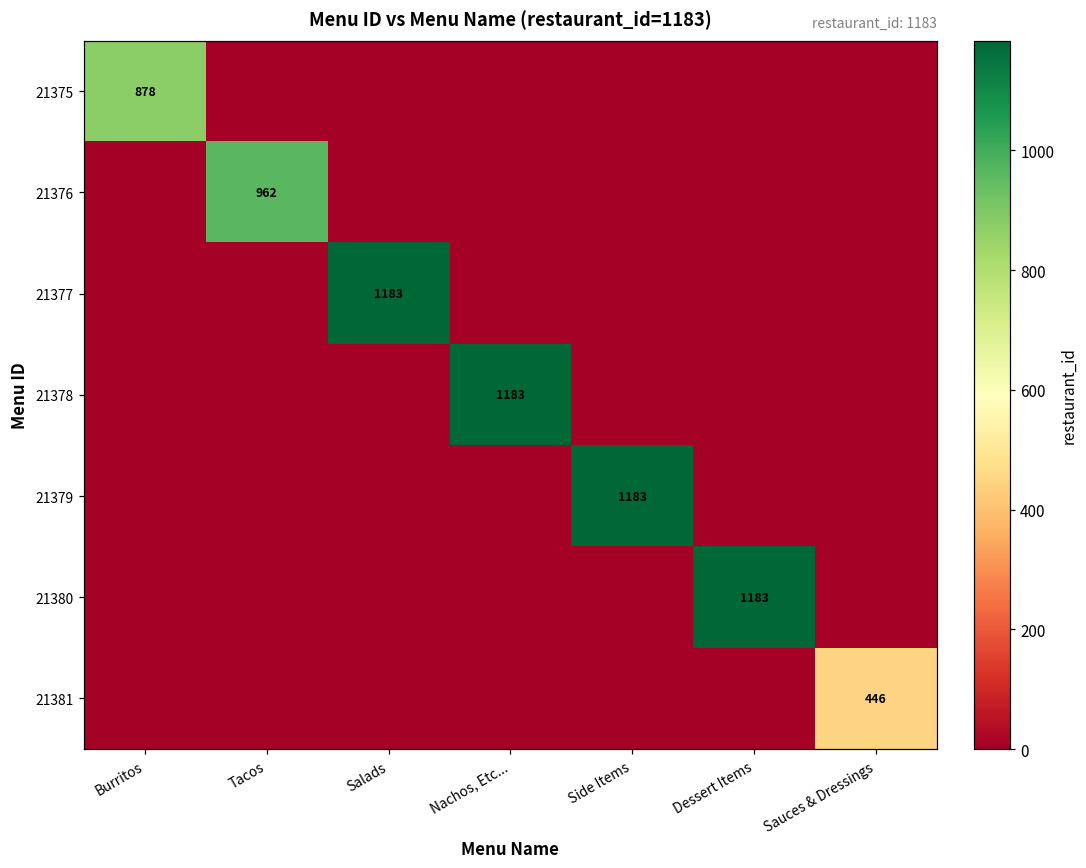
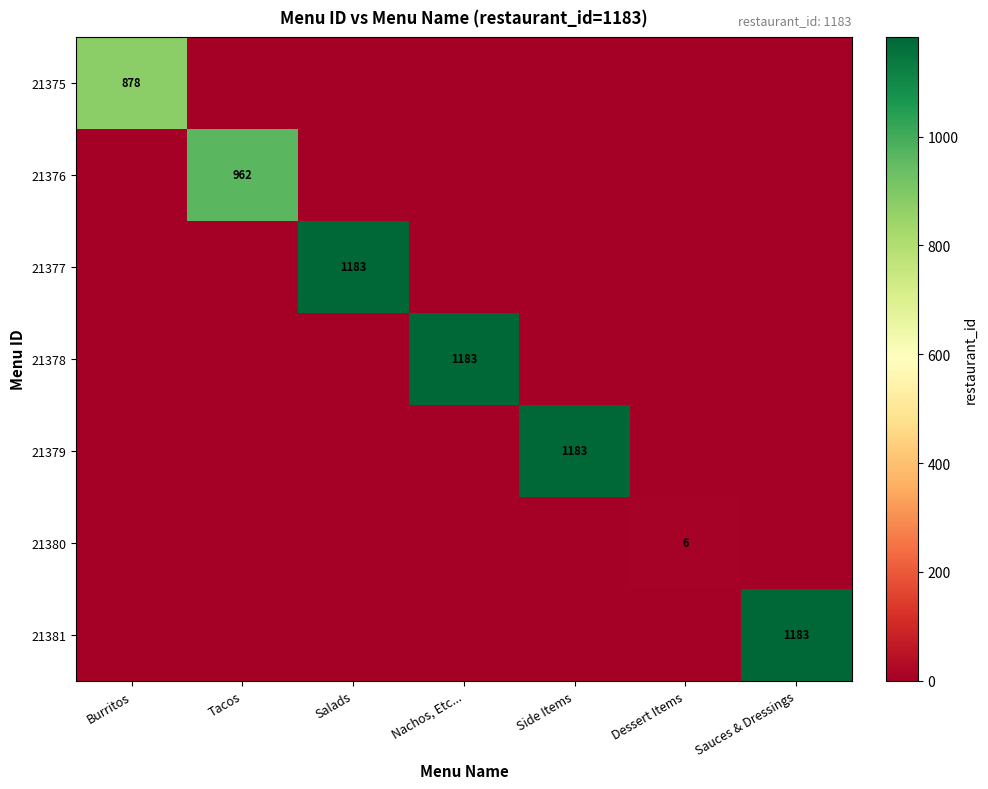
  {
    "21375": {
      "Burritos": 878
    },
    "21376": {
      "Tacos": 962
    },
    "21377": {
      "Salads": 1183
    },
    "21378": {
      "Nachos, Etc...": 1183
    },
    "21379": {
      "Side Items": 1183
    },
    "21380": {
-     "Dessert Items": 1183
+     "Dessert Items": 6
    },
    "21381": {
-     "Sauces & Dressings": 446
+     "Sauces & Dressings": 1183
    }
  }
